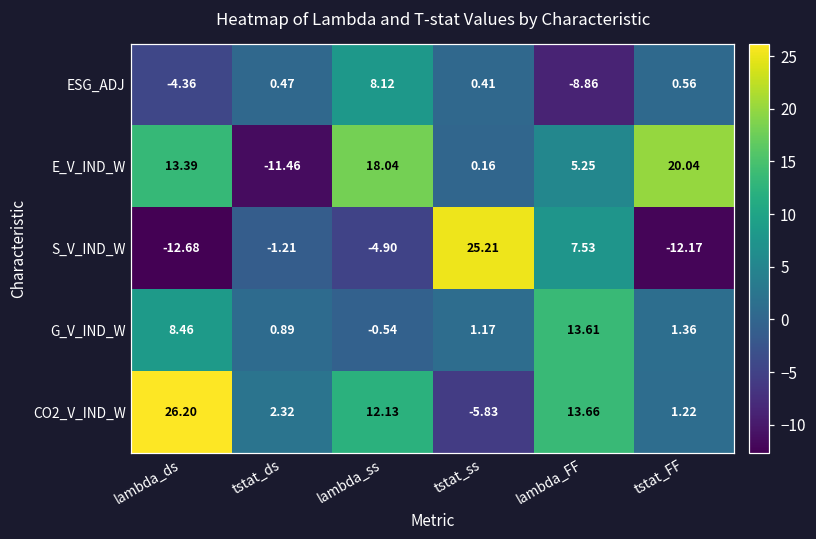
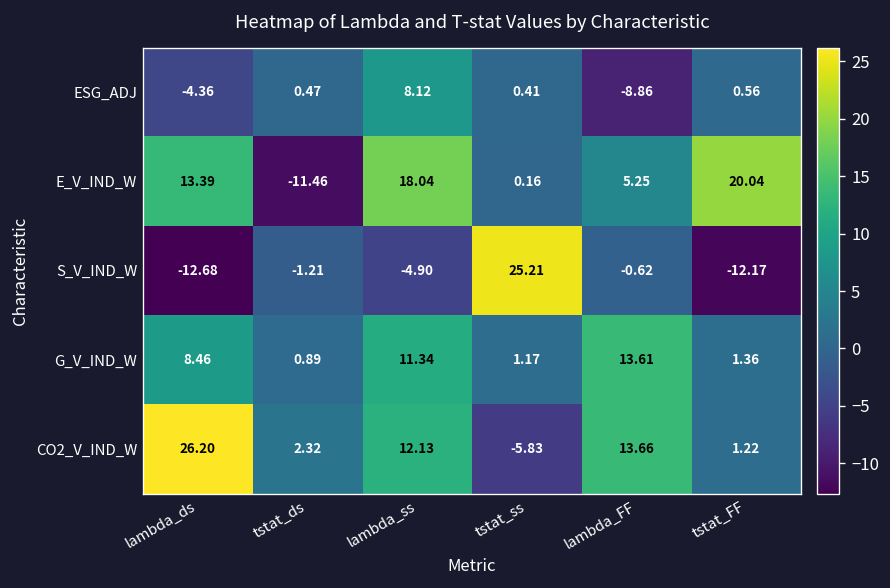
  {
    "ESG_ADJ": {
      "lambda_ds": -4.36,
      "tstat_ds": 0.47,
      "lambda_ss": 8.12,
      "tstat_ss": 0.41,
      "lambda_FF": -8.86,
      "tstat_FF": 0.56
    },
    "E_V_IND_W": {
      "lambda_ds": 13.39,
      "tstat_ds": -11.46,
      "lambda_ss": 18.04,
      "tstat_ss": 0.16,
      "lambda_FF": 5.25,
      "tstat_FF": 20.04
    },
    "S_V_IND_W": {
      "lambda_ds": -12.68,
      "tstat_ds": -1.21,
      "lambda_ss": -4.90,
      "tstat_ss": 25.21,
-     "lambda_FF": 7.53,
+     "lambda_FF": -0.62,
      "tstat_FF": -12.17
    },
    "G_V_IND_W": {
      "lambda_ds": 8.46,
      "tstat_ds": 0.89,
-     "lambda_ss": -0.54,
+     "lambda_ss": 11.34,
      "tstat_ss": 1.17,
      "lambda_FF": 13.61,
      "tstat_FF": 1.36
    },
    "CO2_V_IND_W": {
      "lambda_ds": 26.20,
      "tstat_ds": 2.32,
      "lambda_ss": 12.13,
      "tstat_ss": -5.83,
      "lambda_FF": 13.66,
      "tstat_FF": 1.22
    }
  }
